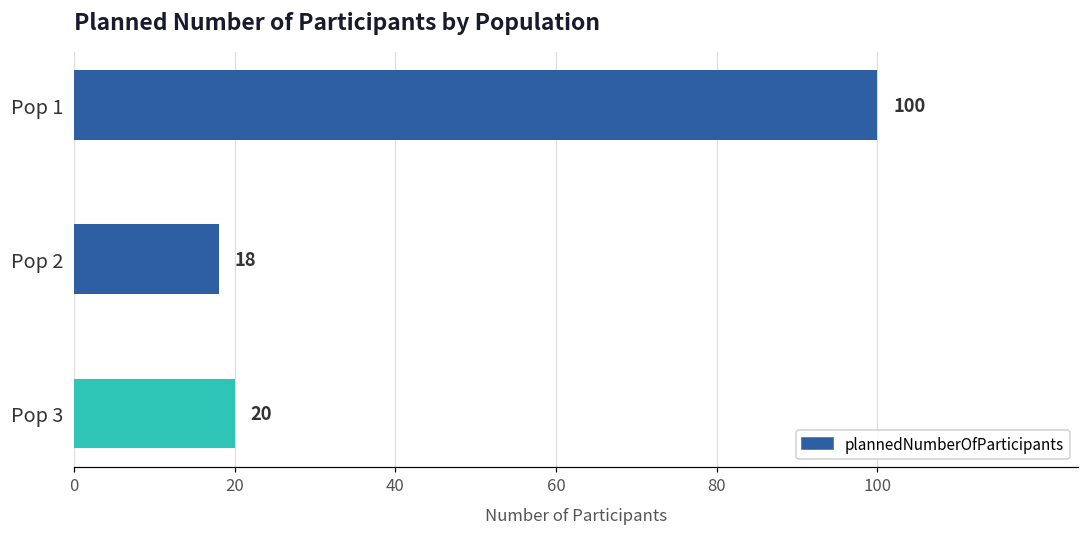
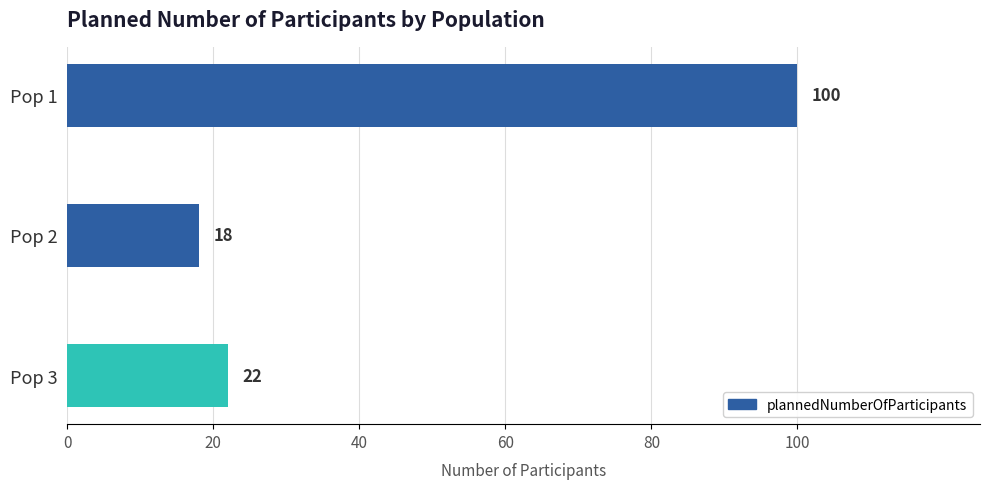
  {
    "Pop 1": 100,
    "Pop 2": 18,
-   "Pop 3": 20
+   "Pop 3": 22
  }
